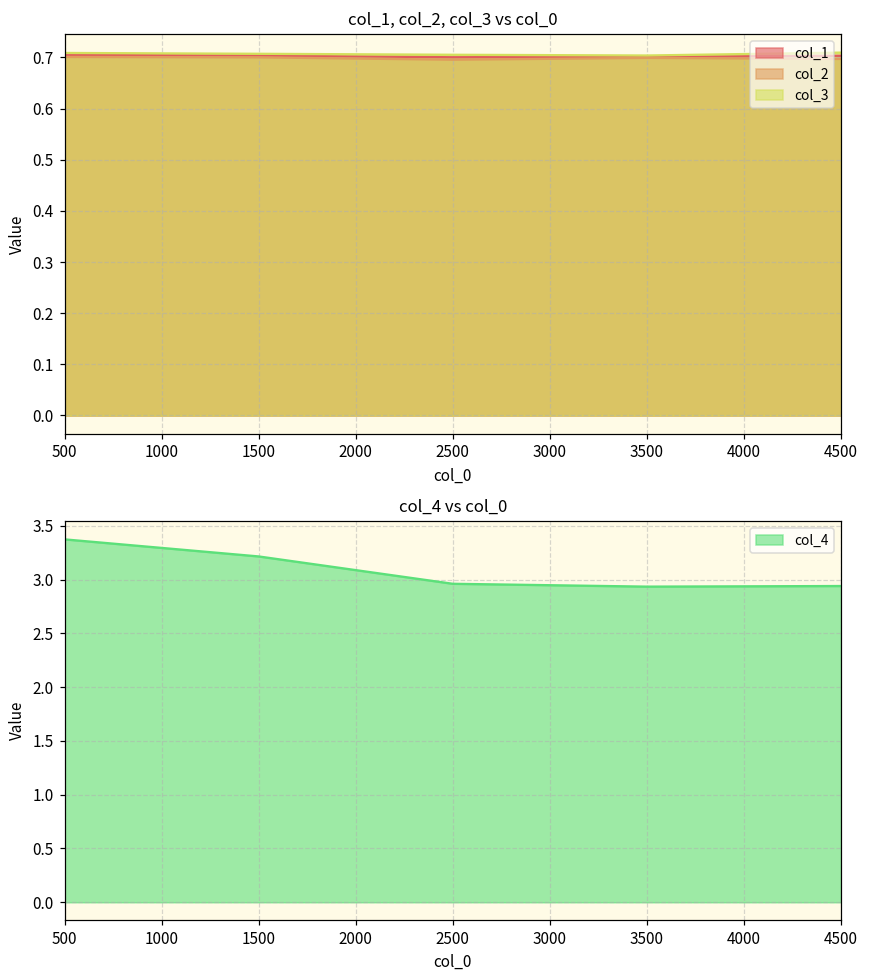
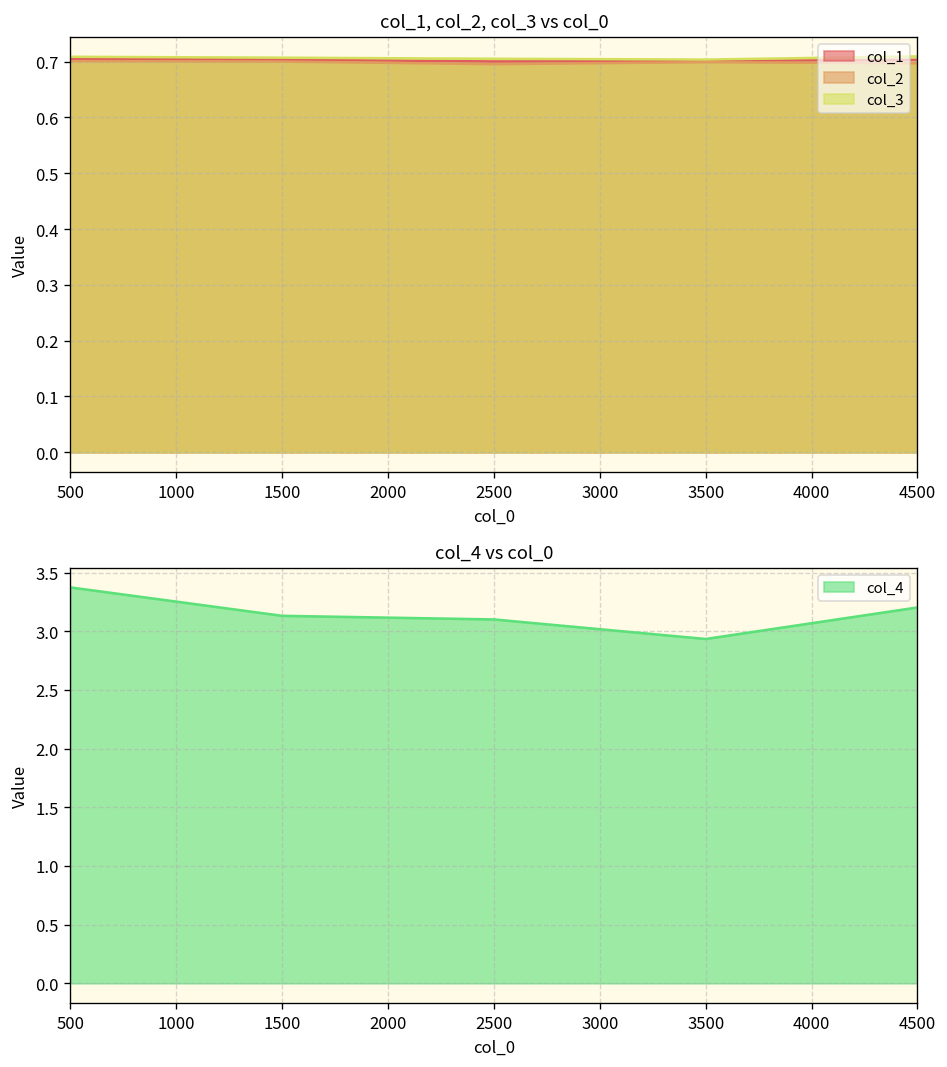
  {
    "col_1, col_2, col_3 vs col_0": {
      "col_3": {
        "4500": 0.71
      }
    },
    "col_4 vs col_0": {
      "500": 3.4,
-     "1500": 3.2,
-     "2500": 3.0,
+     "1500": 3.1,
+     "2500": 3.1,
      "3500": 2.9,
-     "4500": 2.9
+     "4500": 3.2
    }
  }
